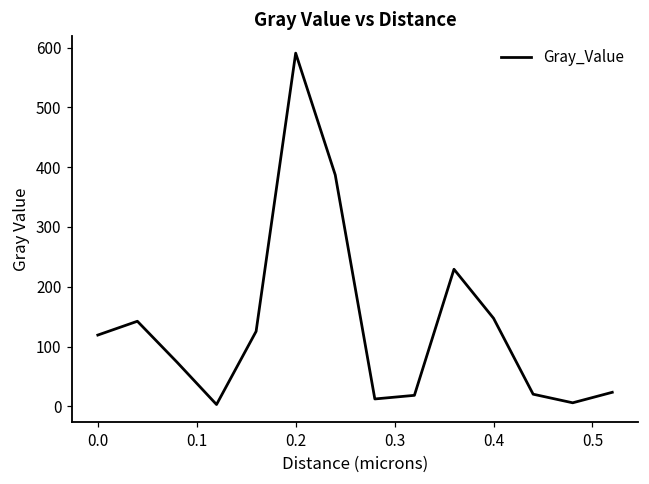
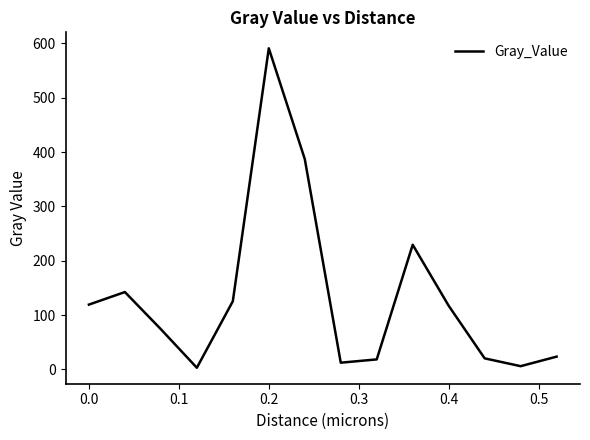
  {
    "0.0": 120,
    "0.2": 590,
-   "0.4": 150
+   "0.4": 120
  }
